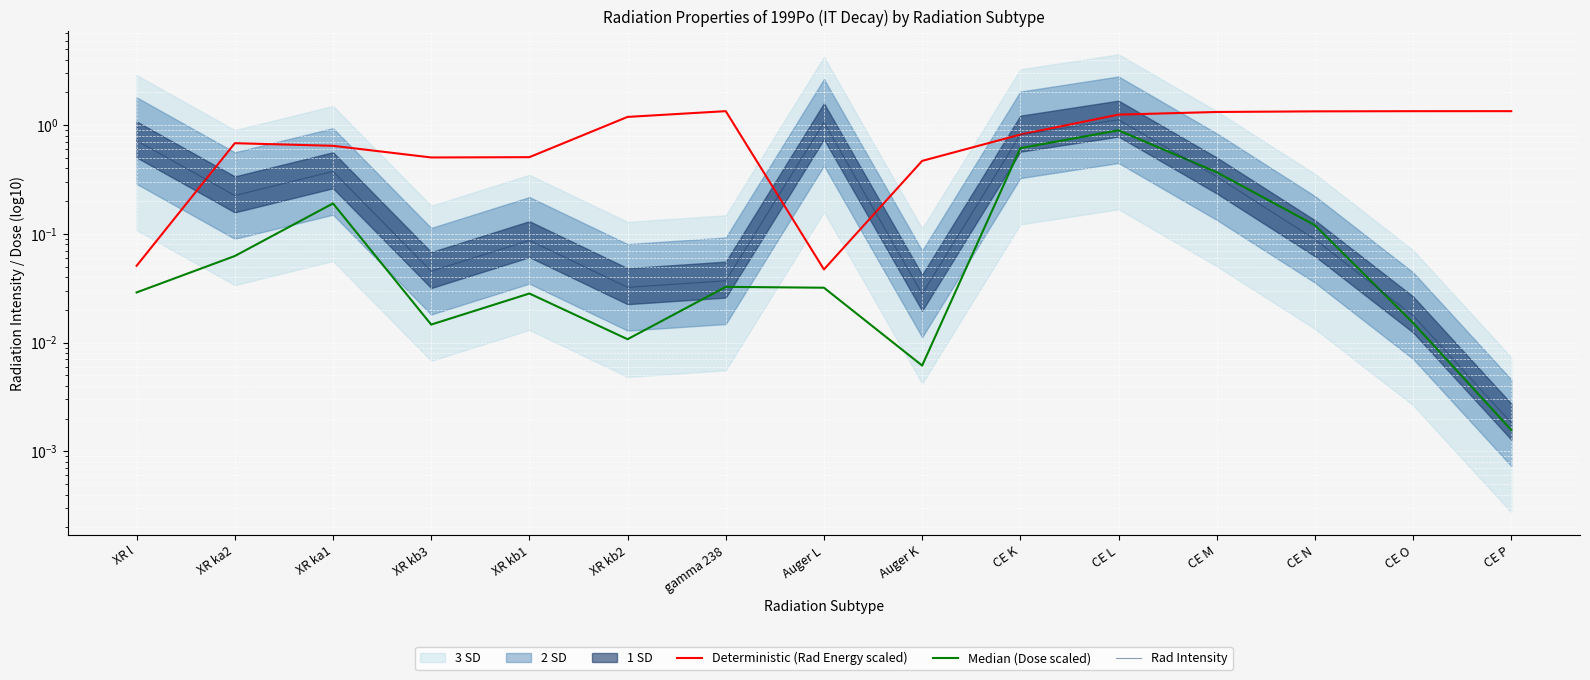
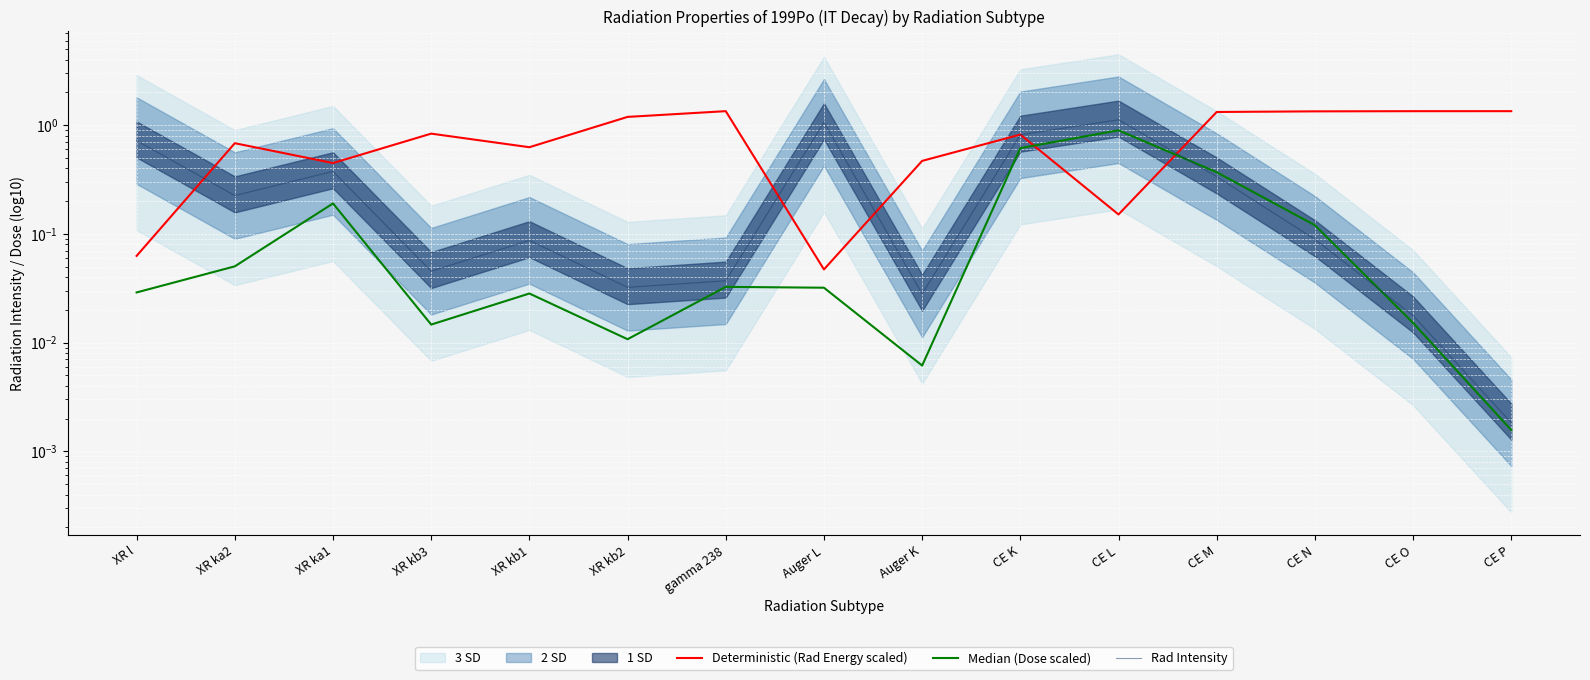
  {
    "Deterministic (Rad Energy scaled)": {
-     "XR l": 0.05,
+     "XR l": 0.06,
      "XR ka2": 0.7,
-     "XR ka1": 0.6,
-     "XR kb3": 0.5,
-     "XR kb1": 0.5,
+     "XR ka1": 0.45,
+     "XR kb3": 0.8,
+     "XR kb1": 0.6,
      "XR kb2": 1.2,
      "gamma 238": 1.3,
      "Auger L": 0.047,
      "Auger K": 0.47,
-     "CE L": 1.2,
+     "CE L": 0.15,
      "CE N": 1.3,
      "CE O": 1.3,
      "CE P": 1.3
    },
    "Median (Dose scaled)": {
      "XR l": 0.03,
-     "XR ka2": 0.06,
+     "XR ka2": 0.05,
      "XR ka1": 0.19,
      "XR kb3": 0.015,
      "XR kb1": 0.028,
      "XR kb2": 0.011,
      "gamma 238": 0.033,
      "Auger L": 0.032,
      "Auger K": 0.006,
      "CE K": 0.6,
      "CE L": 0.9,
      "CE M": 0.37,
      "CE N": 0.12,
      "CE O": 0.015,
      "CE P": 0.0016
    }
  }
